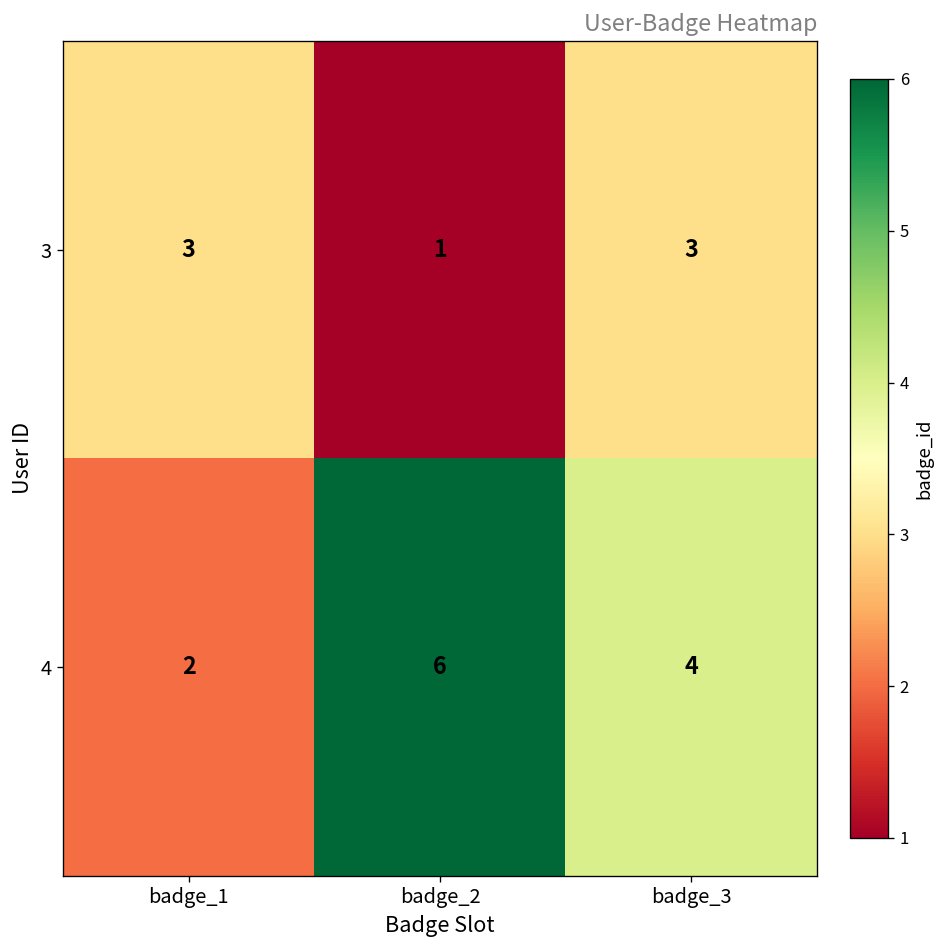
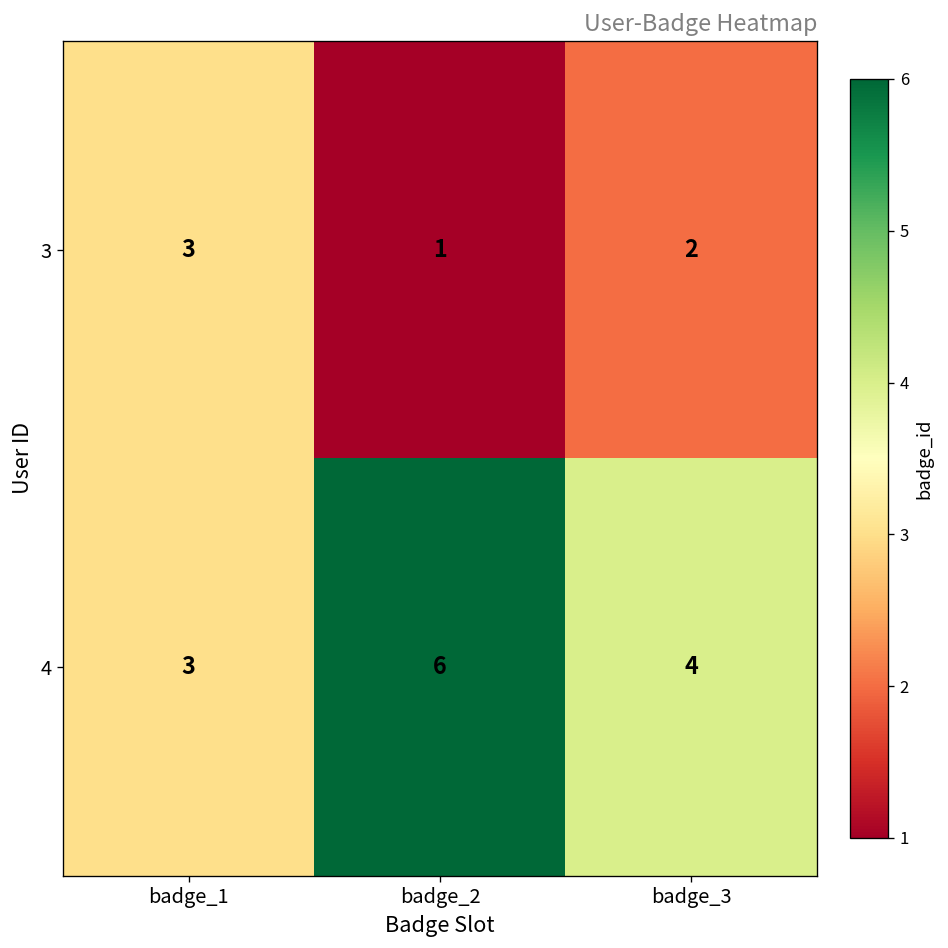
  {
    "3": {
      "badge_1": 3,
      "badge_2": 1,
-     "badge_3": 3
+     "badge_3": 2
    },
    "4": {
-     "badge_1": 2,
+     "badge_1": 3,
      "badge_2": 6,
      "badge_3": 4
    }
  }
